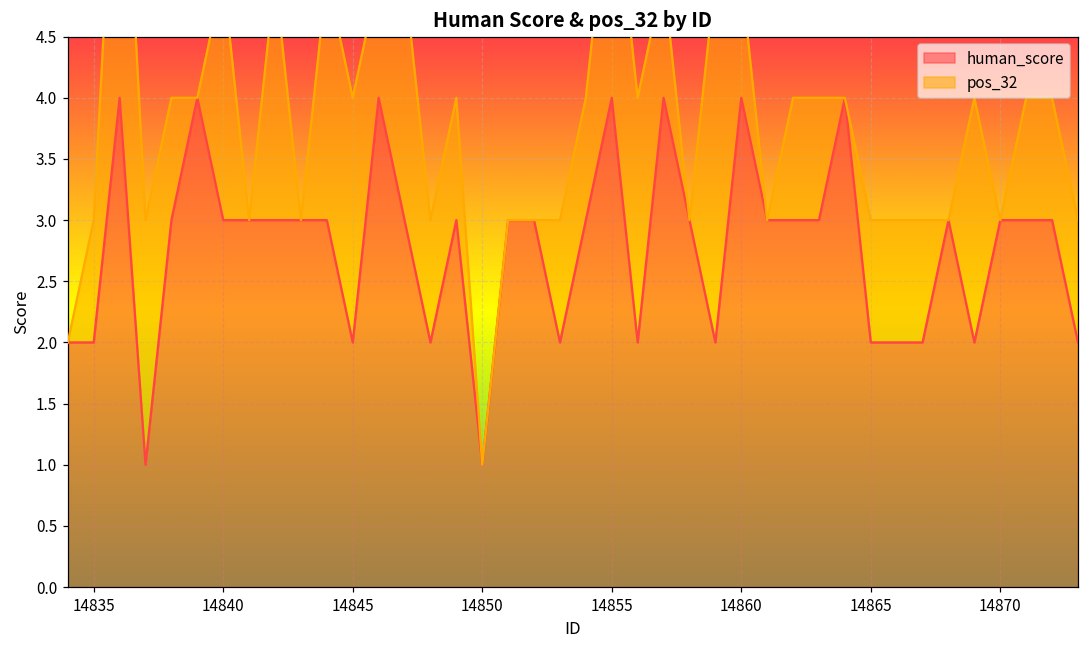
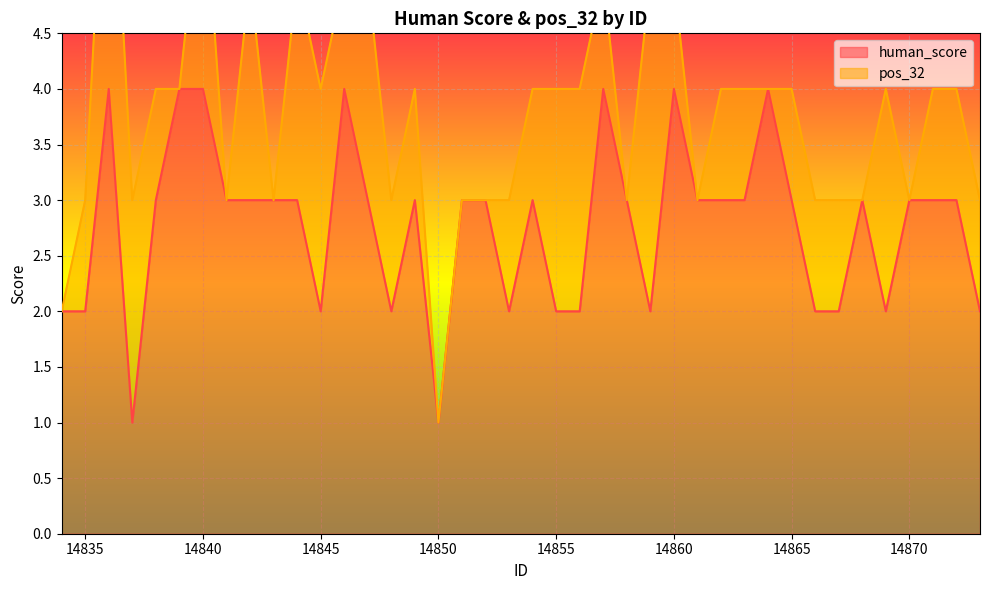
  {
    "human_score": {
      "14835": 2,
-     "14840": 3,
+     "14840": 4,
      "14845": 2,
-     "14855": 4,
+     "14855": 2,
      "14860": 4,
-     "14865": 2
+     "14865": 3
    },
    "pos_32": {
      "14835": 1,
      "14845": 2,
      "14865": 1
    }
  }
